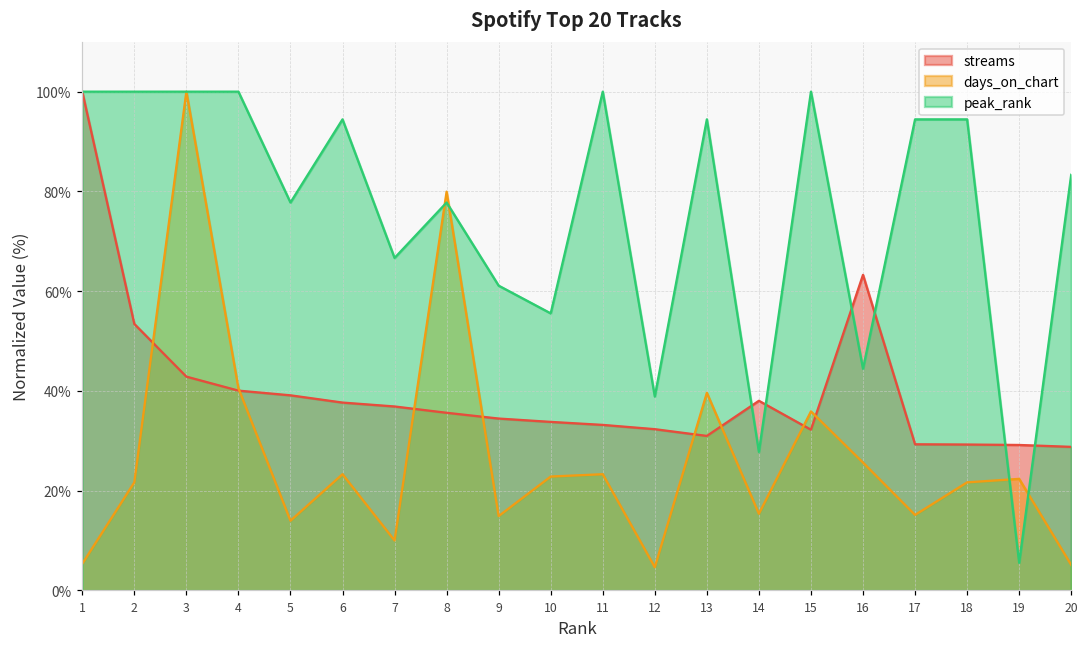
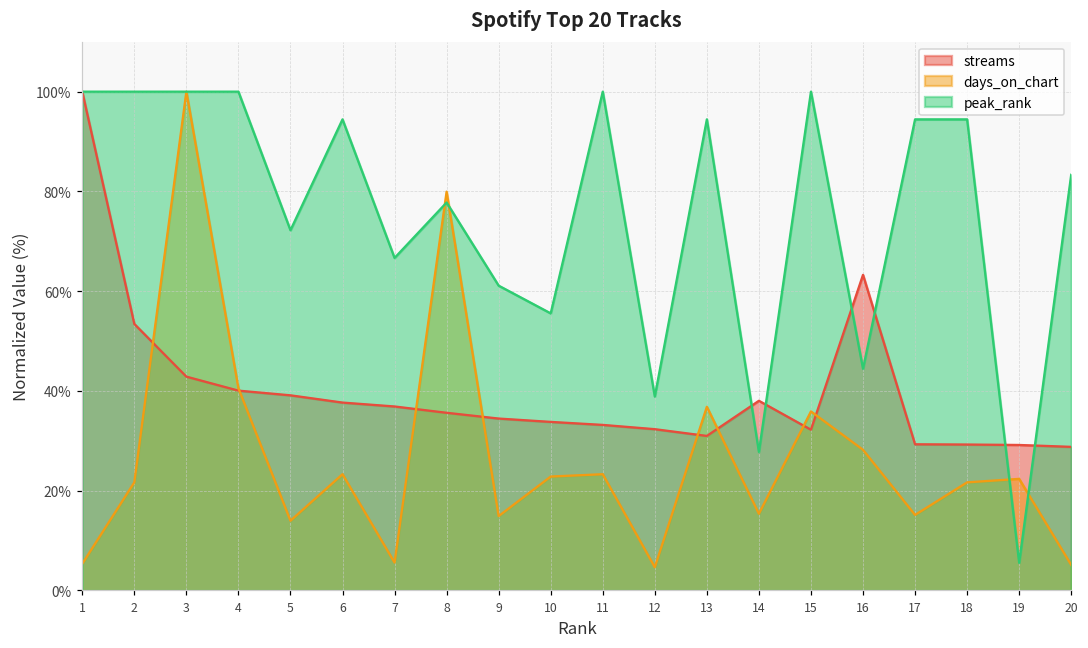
  {
    "streams": {
      "2": "53%",
      "3": "43%",
      "5": "39%",
      "6": "38%",
      "7": "37%",
      "8": "36%",
      "9": "34%",
      "10": "34%",
      "11": "33%",
      "12": "32%",
      "13": "31%",
      "14": "38%",
      "15": "32%",
      "16": "63%",
      "17": "29%",
      "18": "29%",
      "19": "29%",
      "20": "29%"
    },
    "days_on_chart": {
      "1": "5%",
      "2": "22%",
      "5": "14%",
      "6": "23%",
-     "7": "10%",
+     "7": "6%",
      "8": "80%",
      "9": "15%",
      "10": "23%",
      "11": "23%",
      "12": "5%",
-     "13": "40%",
+     "13": "37%",
      "14": "15%",
      "15": "36%",
-     "16": "26%",
+     "16": "28%",
      "17": "15%",
      "18": "22%",
      "19": "22%",
      "20": "5%"
    },
    "peak_rank": {
      "2": "100%",
      "4": "100%",
-     "5": "78%",
+     "5": "72%",
      "6": "94%",
      "7": "67%",
      "8": "78%",
      "9": "61%",
      "10": "56%",
      "11": "100%",
      "12": "39%",
      "13": "94%",
      "14": "28%",
      "15": "100%",
      "16": "44%",
      "17": "94%",
      "18": "94%",
      "19": "6%",
      "20": "83%"
    }
  }
